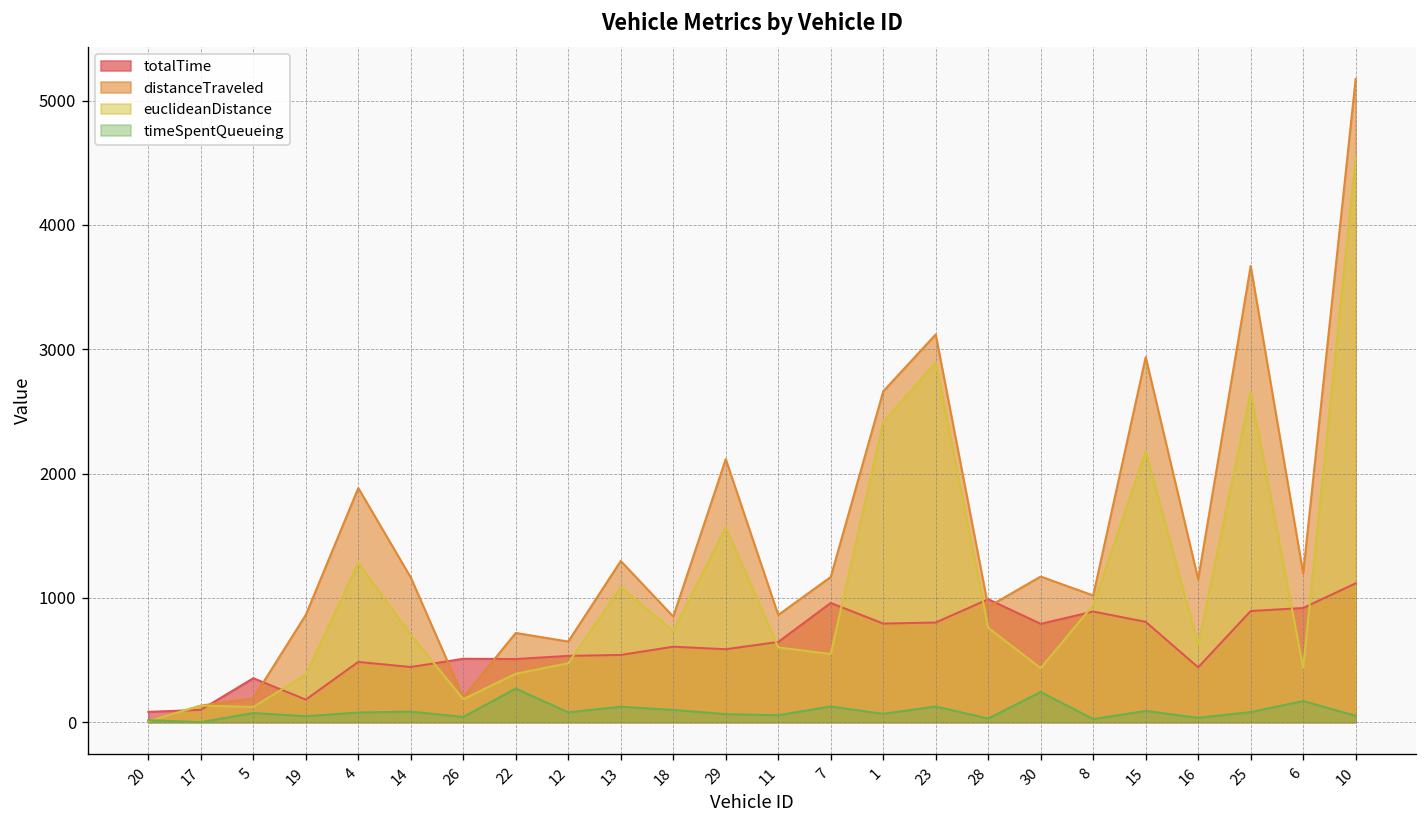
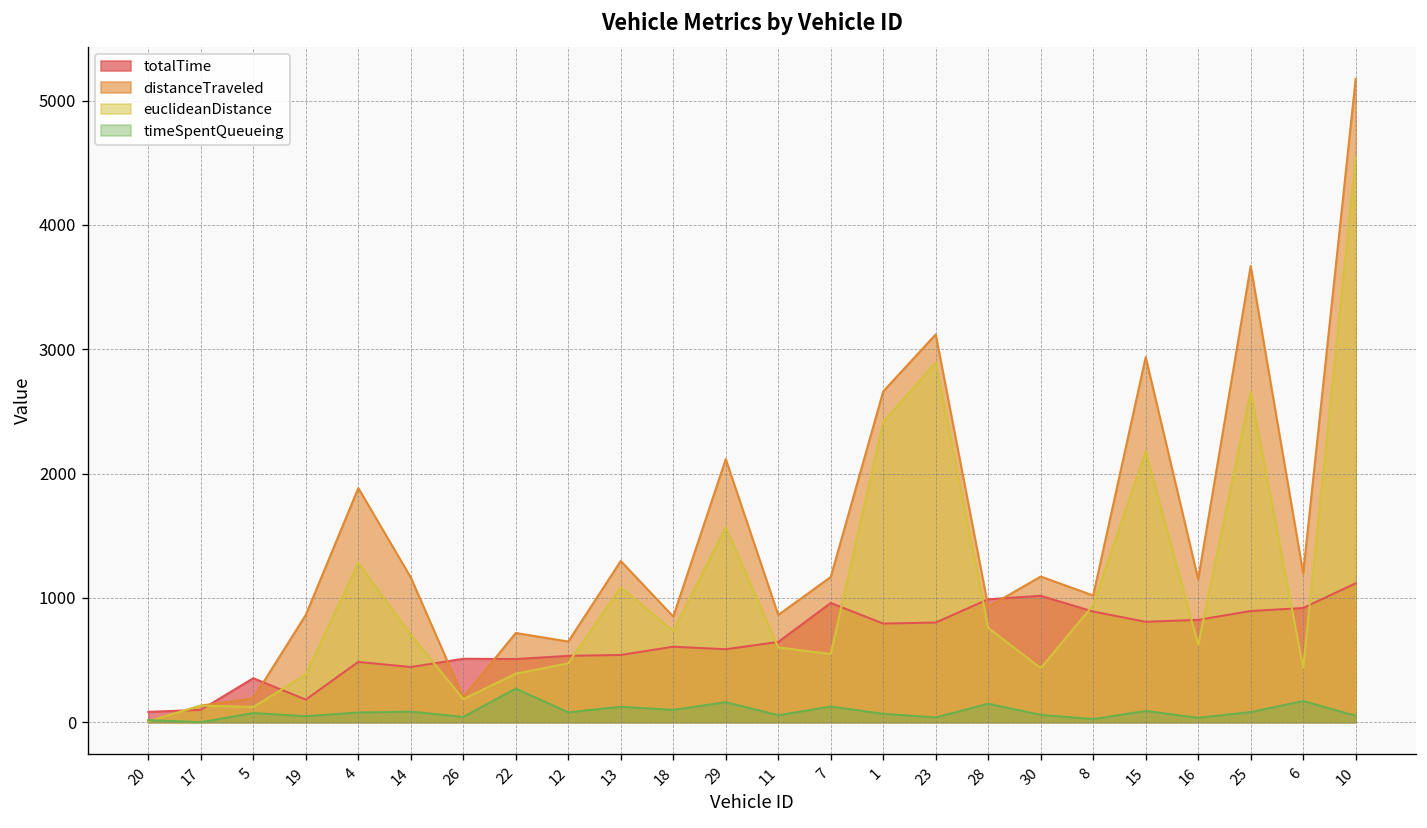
  {
    "totalTime": {
      "20": 80,
      "17": 100,
      "5": 350,
      "19": 180,
      "4": 480,
      "14": 440,
      "26": 510,
      "22": 510,
      "12": 530,
      "13": 540,
      "18": 610,
      "29": 590,
      "11": 650,
      "7": 960,
      "1": 790,
      "23": 800,
      "28": 990,
-     "30": 790,
+     "30": 1020,
      "8": 890,
      "15": 810,
-     "16": 440,
+     "16": 820,
      "25": 890,
      "6": 920,
      "10": 1120
    },
    "timeSpentQueueing": {
      "17": 0,
      "5": 70,
      "19": 50,
      "4": 80,
      "14": 90,
      "26": 40,
      "22": 270,
      "12": 80,
      "13": 120,
      "18": 100,
-     "29": 70,
+     "29": 160,
      "11": 60,
      "7": 130,
      "1": 70,
-     "23": 130,
-     "28": 30,
-     "30": 240,
+     "23": 40,
+     "28": 150,
+     "30": 60,
      "8": 30,
      "15": 90,
      "16": 40,
      "25": 80,
      "6": 170,
      "10": 50
    }
  }
